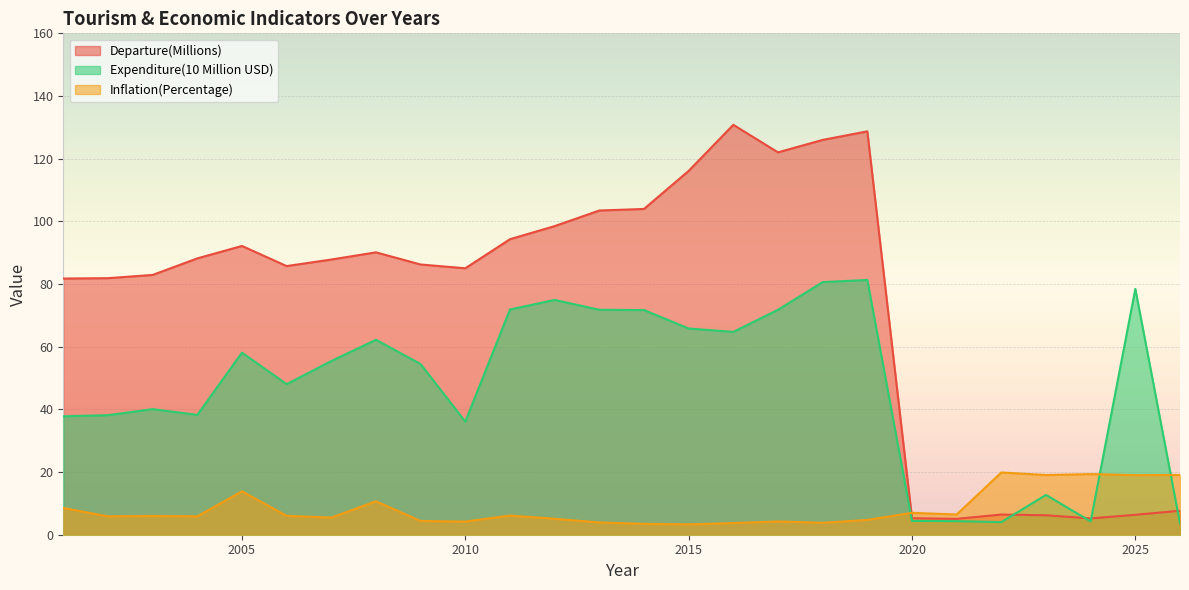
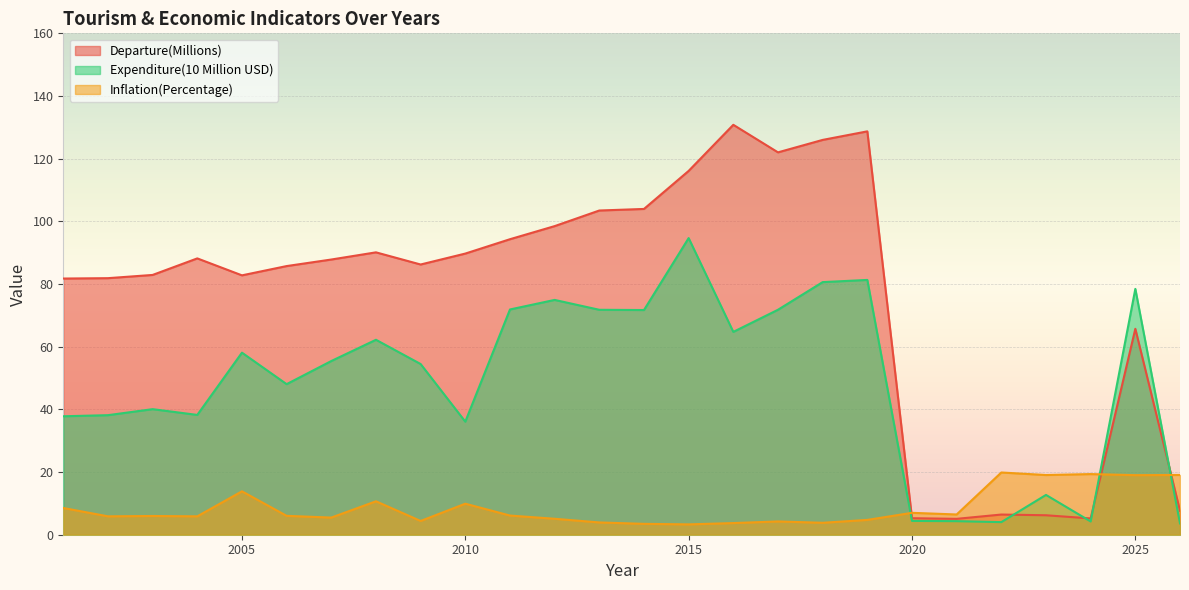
  {
    "Departure(Millions)": {
-     "2005": 92,
-     "2010": 85,
+     "2005": 83,
+     "2010": 90,
      "2015": 116,
      "2020": 5,
-     "2025": 6
+     "2025": 66
    },
    "Expenditure(10 Million USD)": {
      "2005": 58,
      "2010": 36,
-     "2015": 66,
+     "2015": 95,
      "2020": 4,
      "2025": 78
    },
    "Inflation(Percentage)": {
      "2005": 14,
-     "2010": 4,
+     "2010": 10,
      "2015": 3,
      "2020": 7,
      "2025": 19
    }
  }
